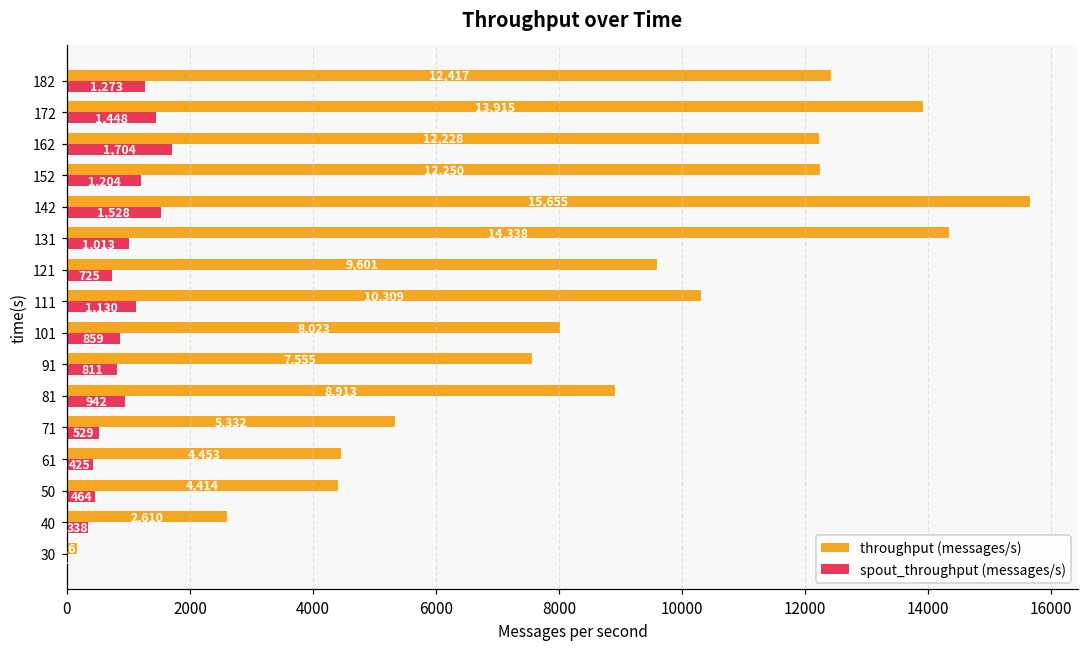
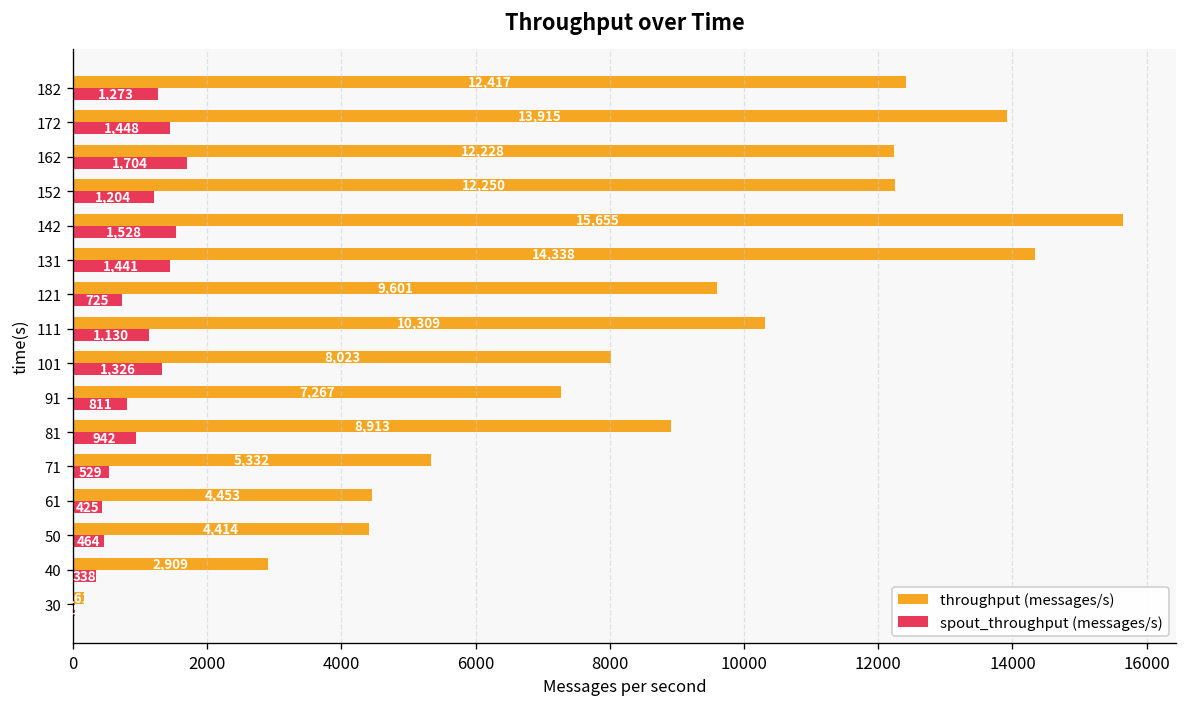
  {
    "throughput (messages/s)": {
      "182": "12,417",
      "172": "13,915",
      "162": "12,228",
      "152": "12,250",
      "142": "15,655",
      "131": "14,338",
      "121": "9,601",
      "111": "10,309",
      "101": "8,023",
-     "91": "7,555",
+     "91": "7,267",
      "81": "8,913",
      "71": "5,332",
      "61": "4,453",
      "50": "4,414",
-     "40": "2,610"
+     "40": "2,909"
    },
    "spout_throughput (messages/s)": {
      "182": "1,273",
      "172": "1,448",
      "162": "1,704",
      "152": "1,204",
      "142": "1,528",
-     "131": "1,013",
+     "131": "1,441",
      "121": "725",
      "111": "1,130",
-     "101": "859",
+     "101": "1,326",
      "91": "811",
      "81": "942",
      "71": "529",
      "61": "425",
      "50": "464",
      "40": "338"
    }
  }
